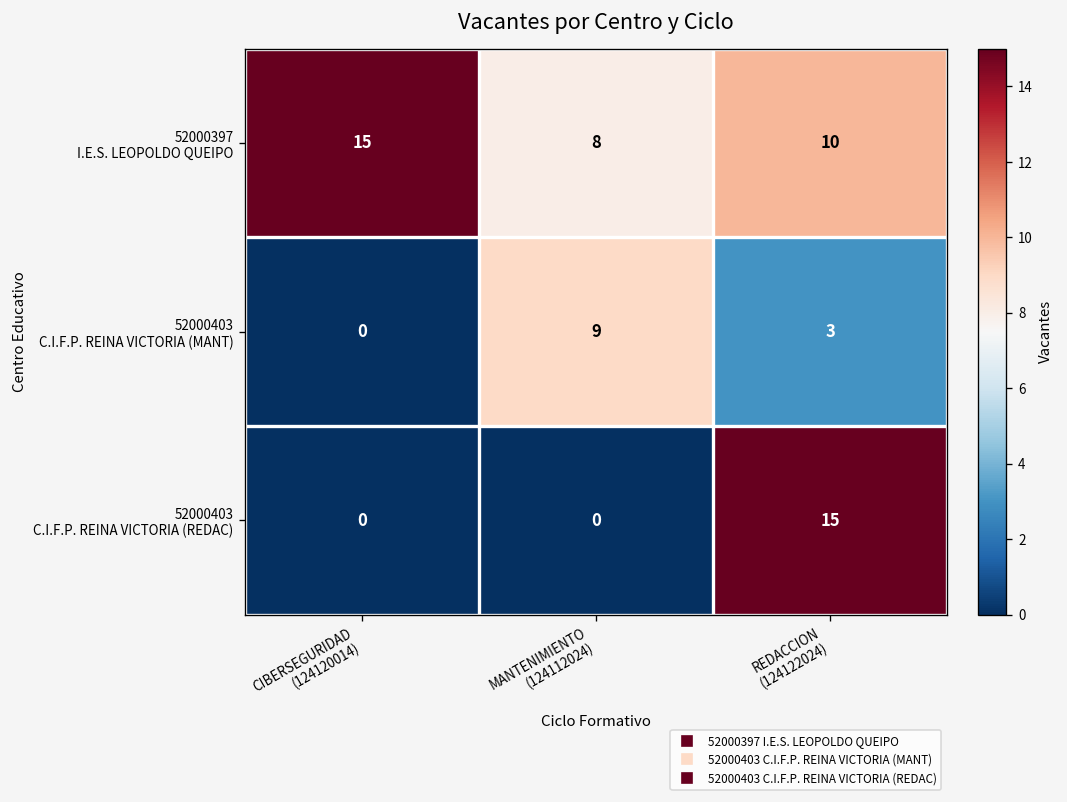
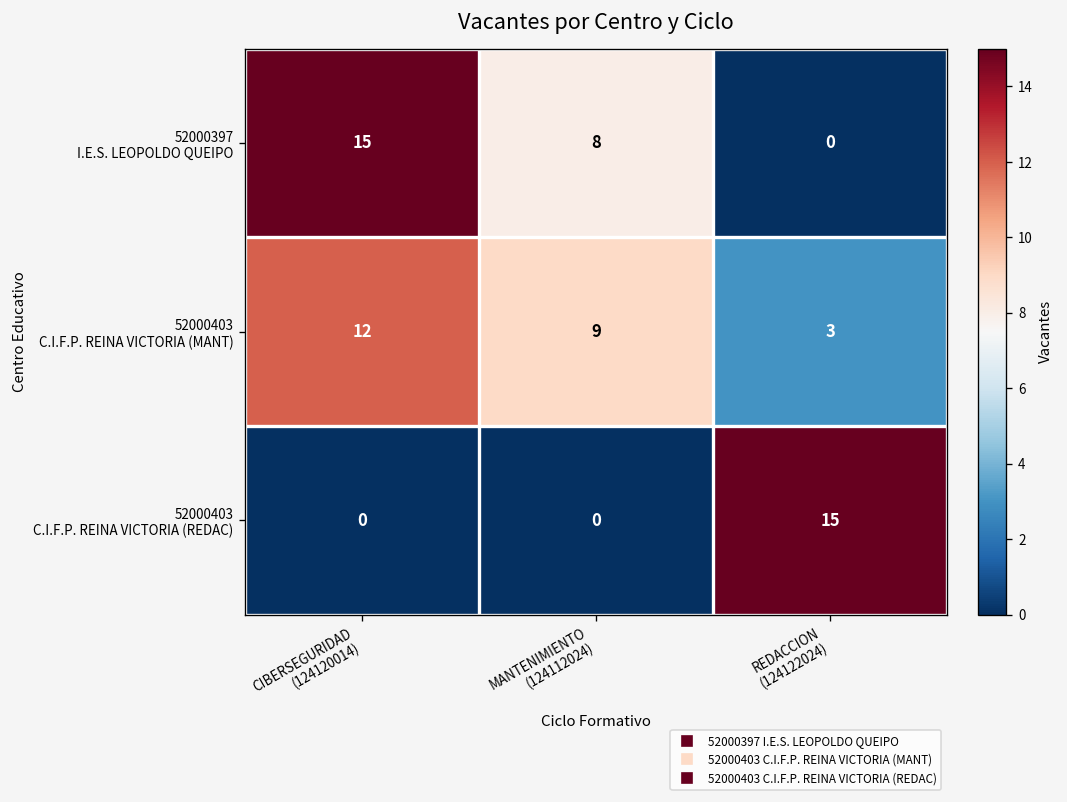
  {
    "52000397 I.E.S. LEOPOLDO QUEIPO": {
      "CIBERSEGURIDAD (124120014)": 15,
      "MANTENIMIENTO (124112024)": 8,
-     "REDACCION (124122024)": 10
+     "REDACCION (124122024)": 0
    },
    "52000403 C.I.F.P. REINA VICTORIA (MANT)": {
-     "CIBERSEGURIDAD (124120014)": 0,
+     "CIBERSEGURIDAD (124120014)": 12,
      "MANTENIMIENTO (124112024)": 9,
      "REDACCION (124122024)": 3
    },
    "52000403 C.I.F.P. REINA VICTORIA (REDAC)": {
      "CIBERSEGURIDAD (124120014)": 0,
      "MANTENIMIENTO (124112024)": 0,
      "REDACCION (124122024)": 15
    }
  }
